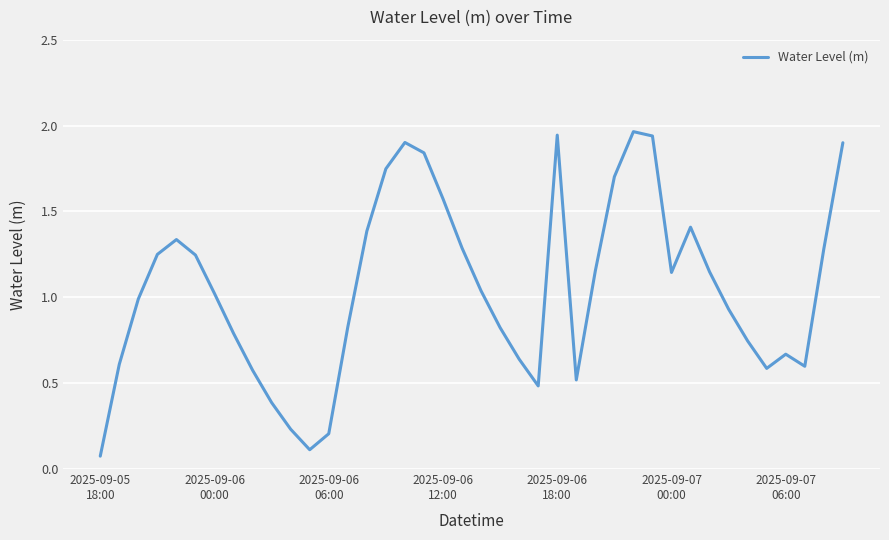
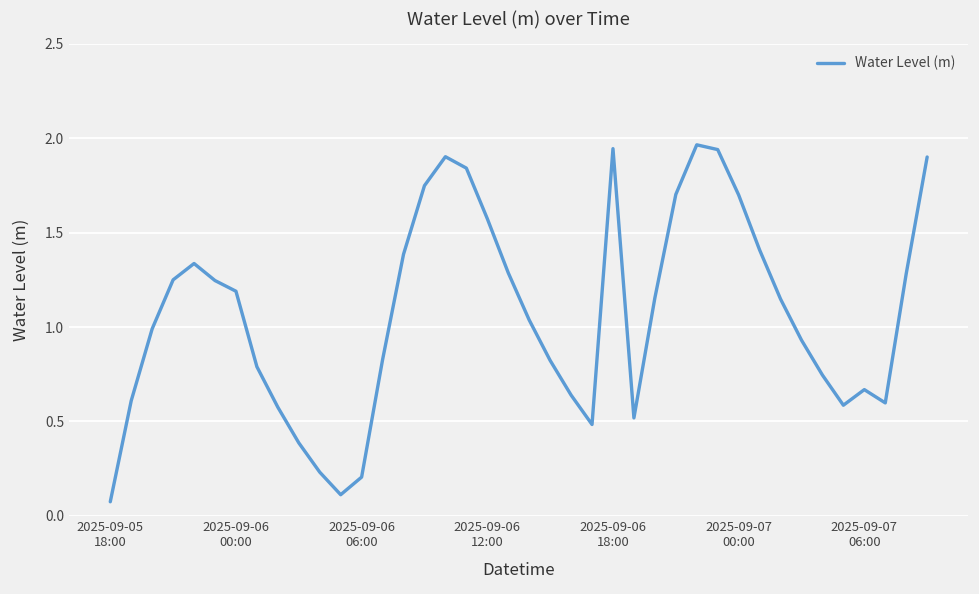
  {
    "2025-09-05 18:00": 0.08,
-   "2025-09-06 00:00": 1.02,
+   "2025-09-06 00:00": 1.19,
    "2025-09-06 06:00": 0.21,
    "2025-09-06 12:00": 1.57,
    "2025-09-06 18:00": 1.94,
-   "2025-09-07 00:00": 1.14,
+   "2025-09-07 00:00": 1.70,
    "2025-09-07 06:00": 0.67
  }
